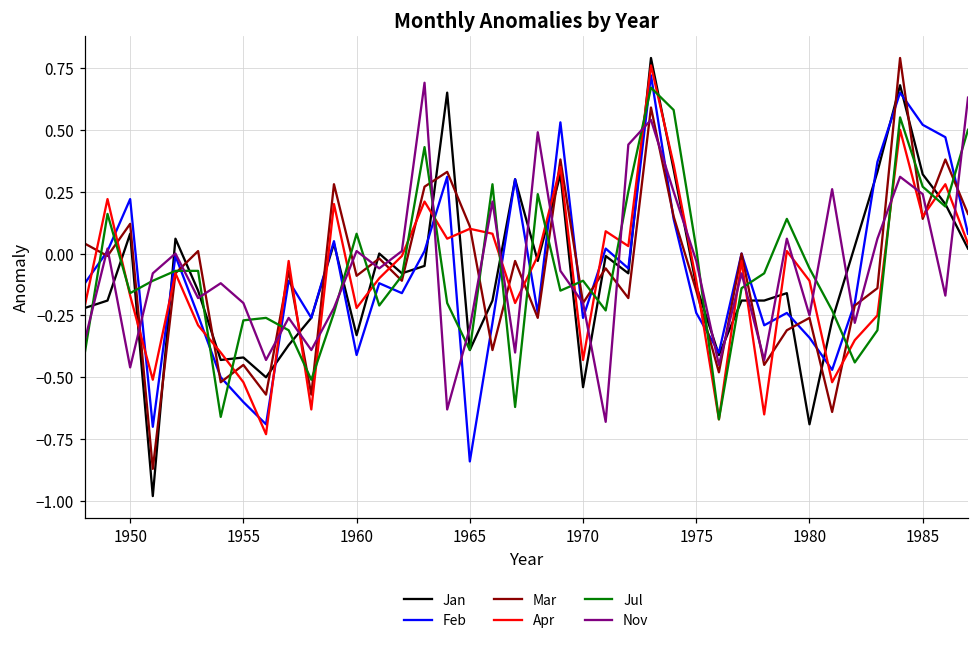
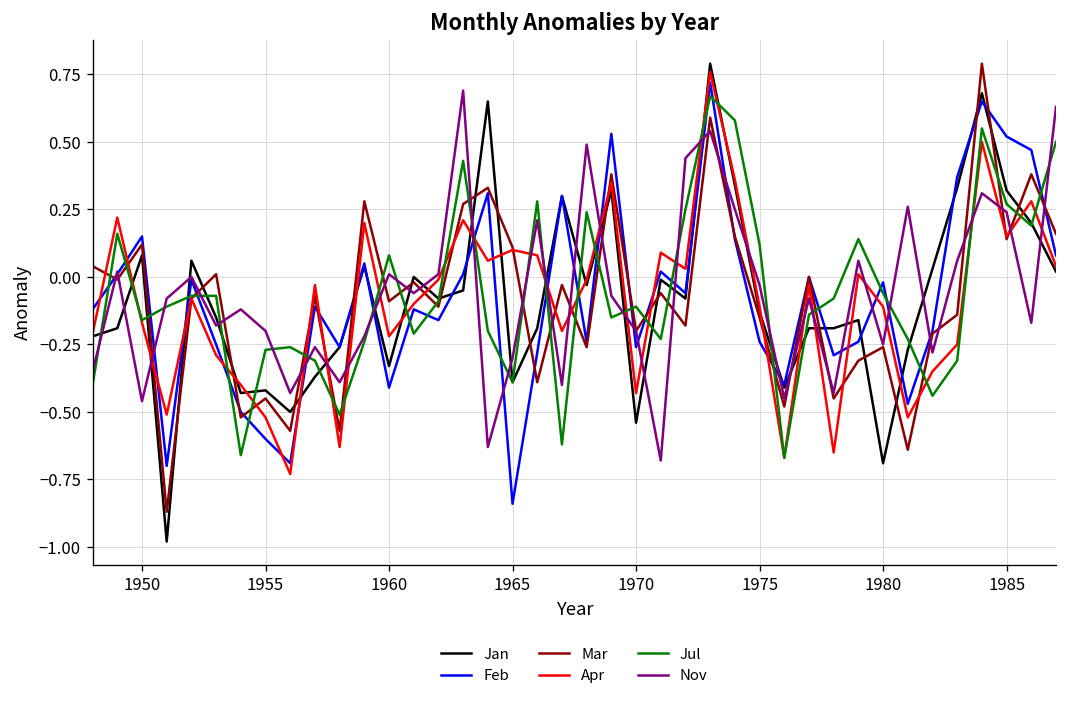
  {
    "Jan": {
      "1950": 0.08,
      "1955": -0.42,
      "1960": -0.33,
      "1970": -0.54,
      "1975": -0.13,
      "1980": -0.69,
      "1985": 0.32
    },
    "Feb": {
-     "1950": 0.22,
+     "1950": 0.15,
      "1955": -0.60,
      "1960": -0.41,
      "1965": -0.84,
      "1970": -0.26,
      "1975": -0.24,
-     "1980": -0.34,
+     "1980": -0.02,
      "1985": 0.52
    },
    "Mar": {
      "1950": 0.12,
      "1955": -0.45,
      "1960": -0.09,
      "1975": -0.15
    },
    "Apr": {
      "1955": -0.52,
      "1960": -0.22,
      "1970": -0.43,
      "1975": -0.11,
      "1980": -0.11
    },
    "Jul": {
      "1955": -0.27,
      "1960": 0.08,
      "1970": -0.11,
-     "1975": 0.02,
+     "1975": 0.12,
      "1980": -0.06,
      "1985": 0.27
    },
    "Nov": {
      "1950": -0.46,
      "1955": -0.20,
      "1960": 0.01,
      "1965": -0.30,
      "1975": -0.03,
      "1985": 0.24
    }
  }
